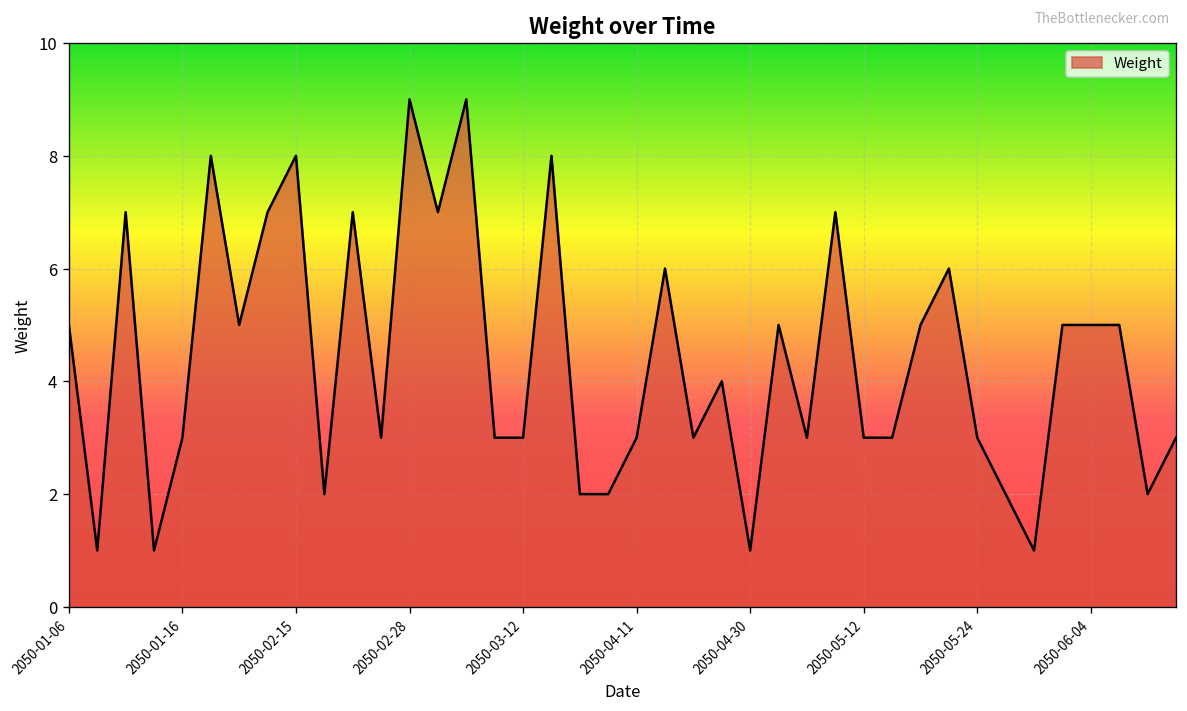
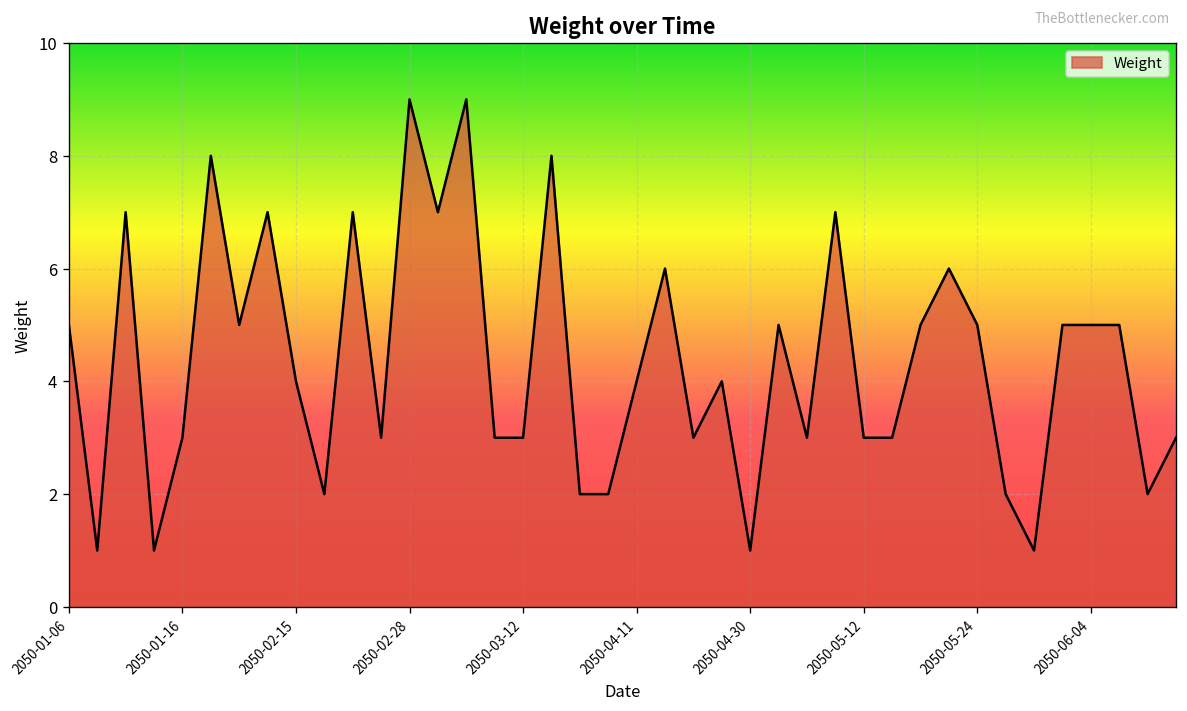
  {
    "2050-01-06": 5,
    "2050-01-16": 3,
-   "2050-02-15": 8,
+   "2050-02-15": 4,
    "2050-02-28": 9,
    "2050-03-12": 3,
-   "2050-04-11": 3,
+   "2050-04-11": 4,
    "2050-04-30": 1,
    "2050-05-12": 3,
-   "2050-05-24": 3,
+   "2050-05-24": 5,
    "2050-06-04": 5
  }
